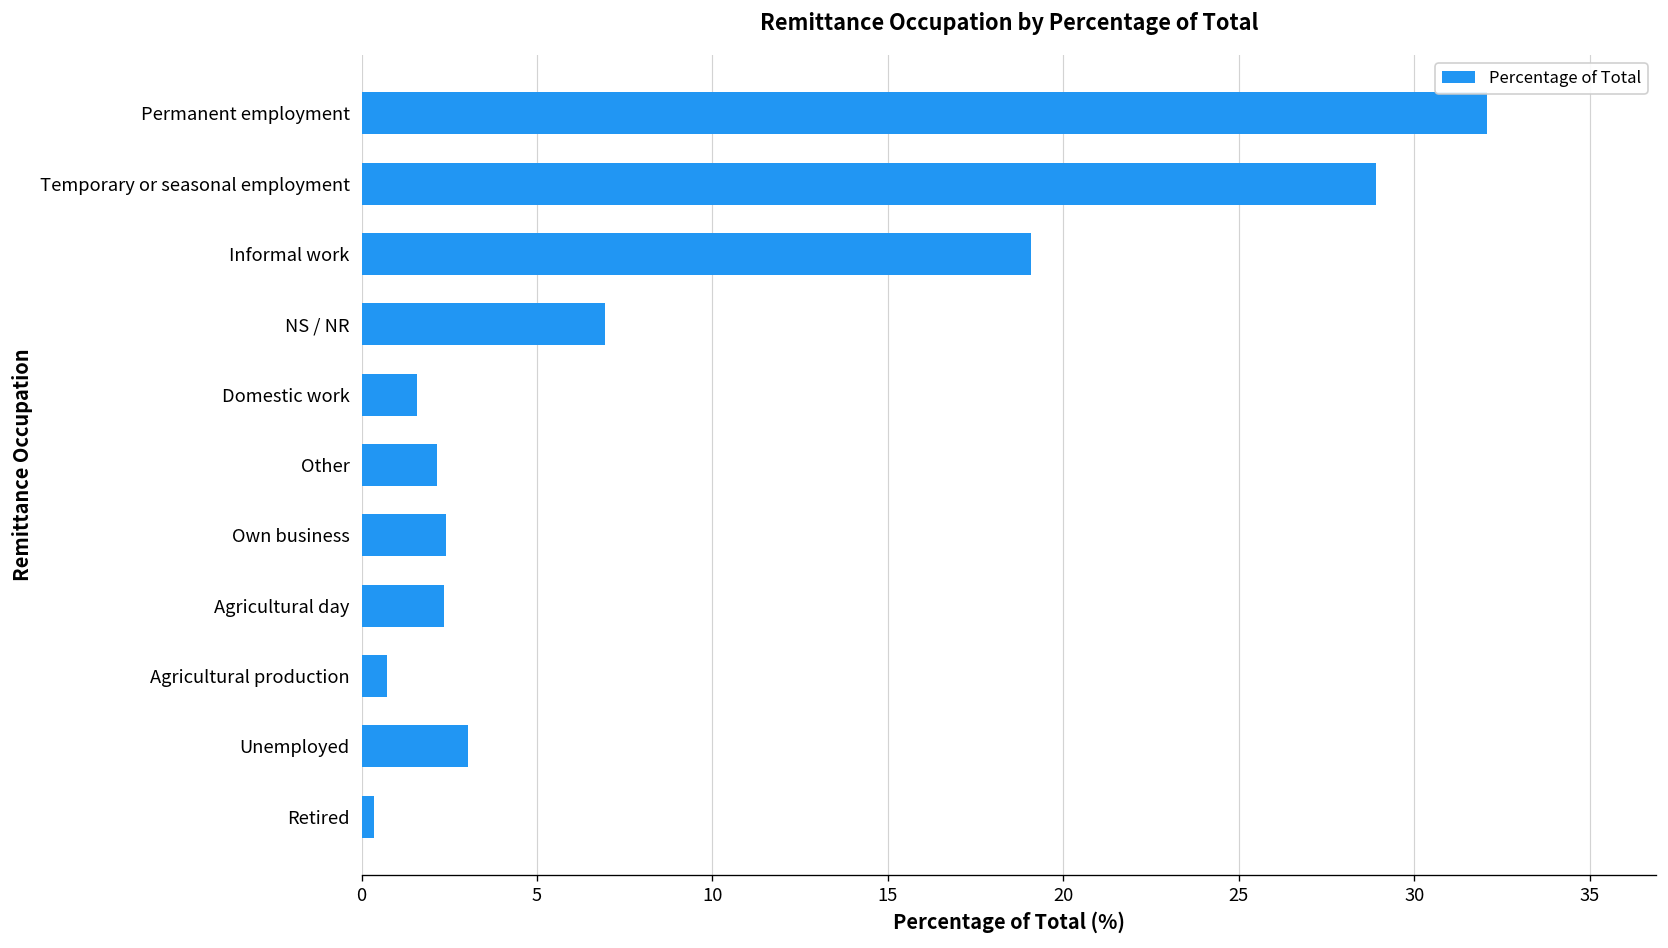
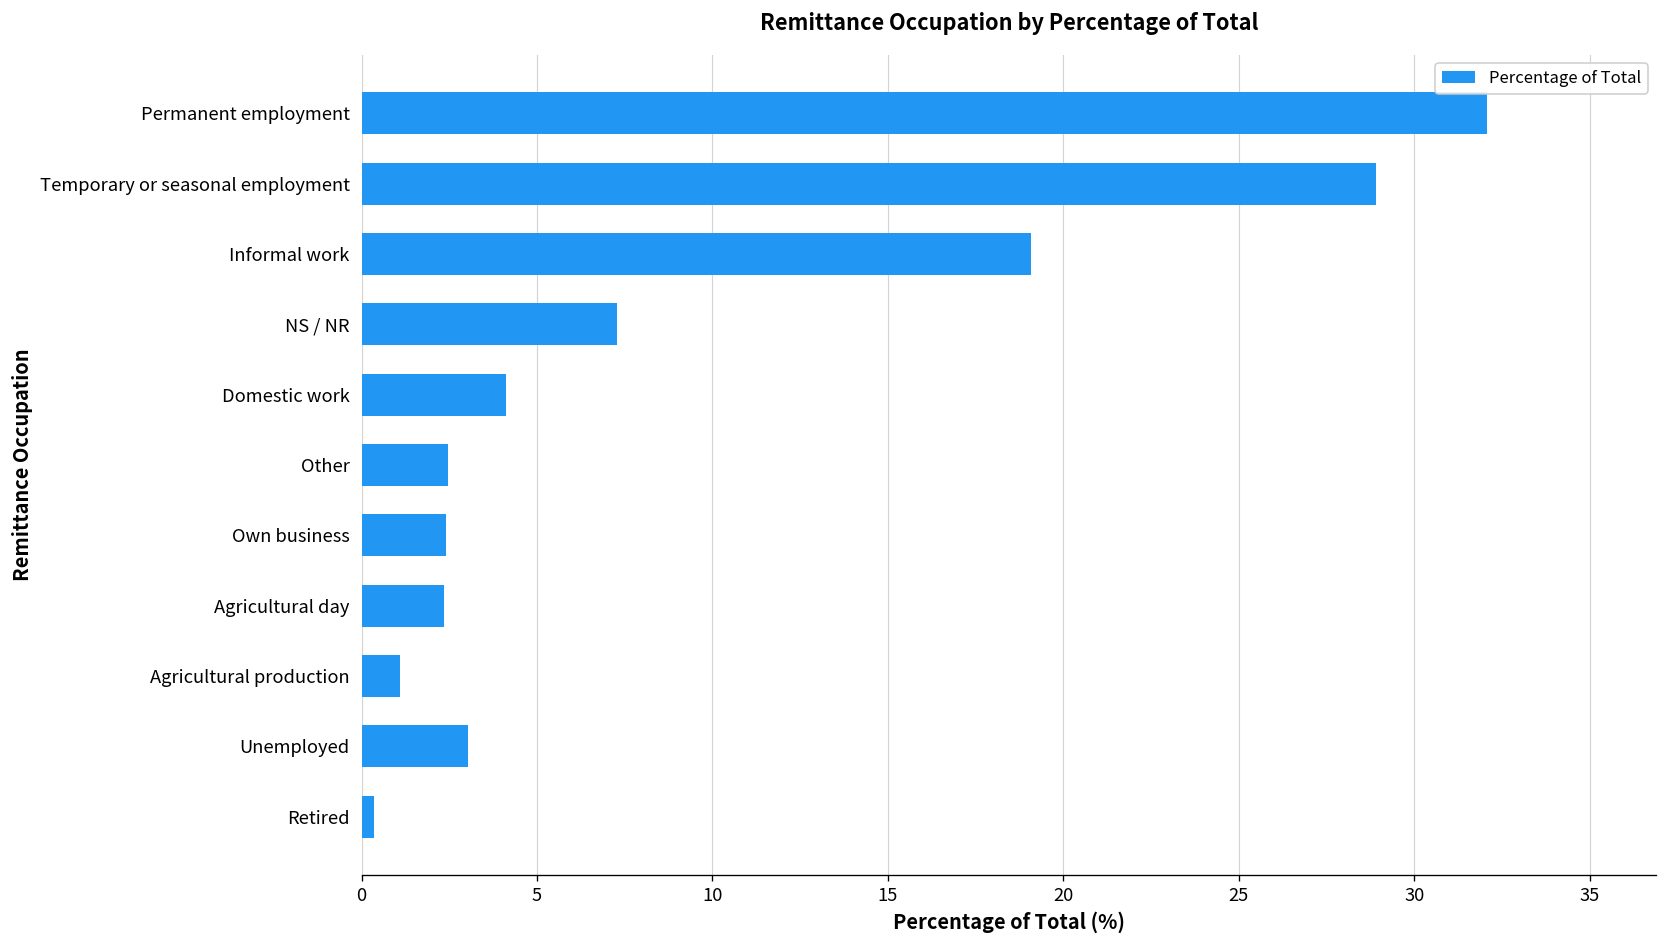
  {
    "Permanent employment": 32.1,
    "Temporary or seasonal employment": 28.9,
    "Informal work": 19.1,
-   "NS / NR": 6.9,
-   "Domestic work": 1.6,
-   "Other": 2.1,
+   "NS / NR": 7.3,
+   "Domestic work": 4.1,
+   "Other": 2.5,
    "Own business": 2.4,
    "Agricultural day": 2.3,
-   "Agricultural production": 0.7,
+   "Agricultural production": 1.1,
    "Unemployed": 3.0,
    "Retired": 0.3
  }
